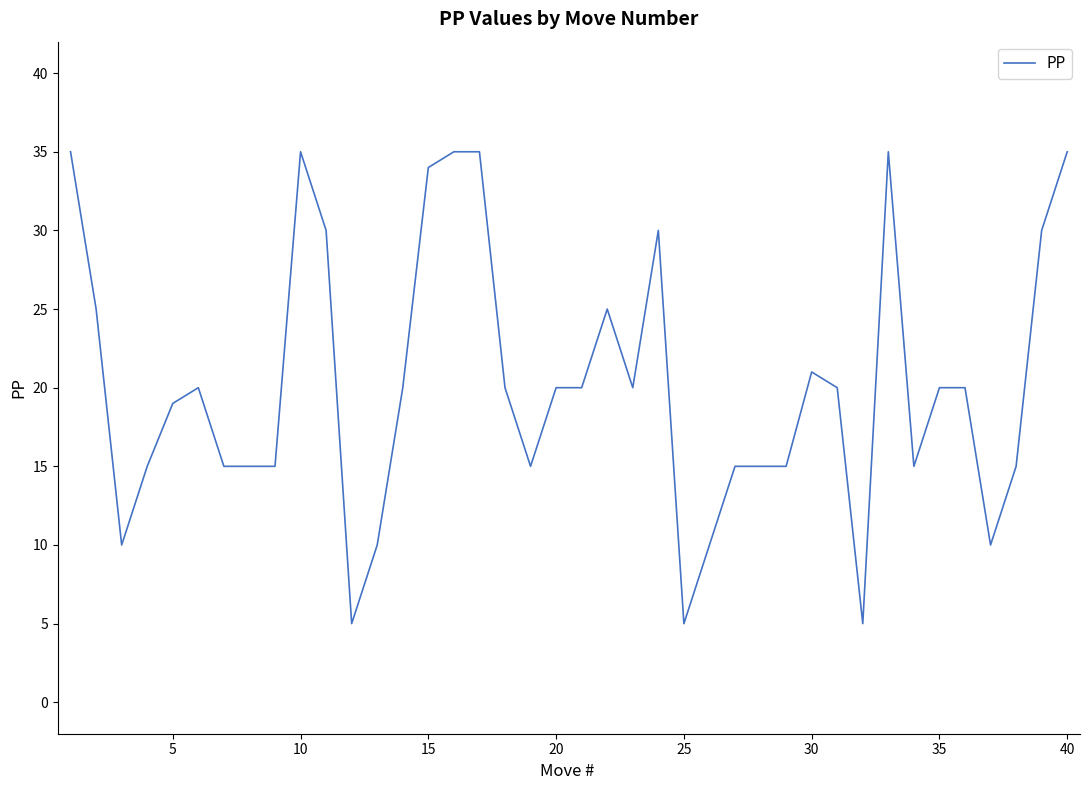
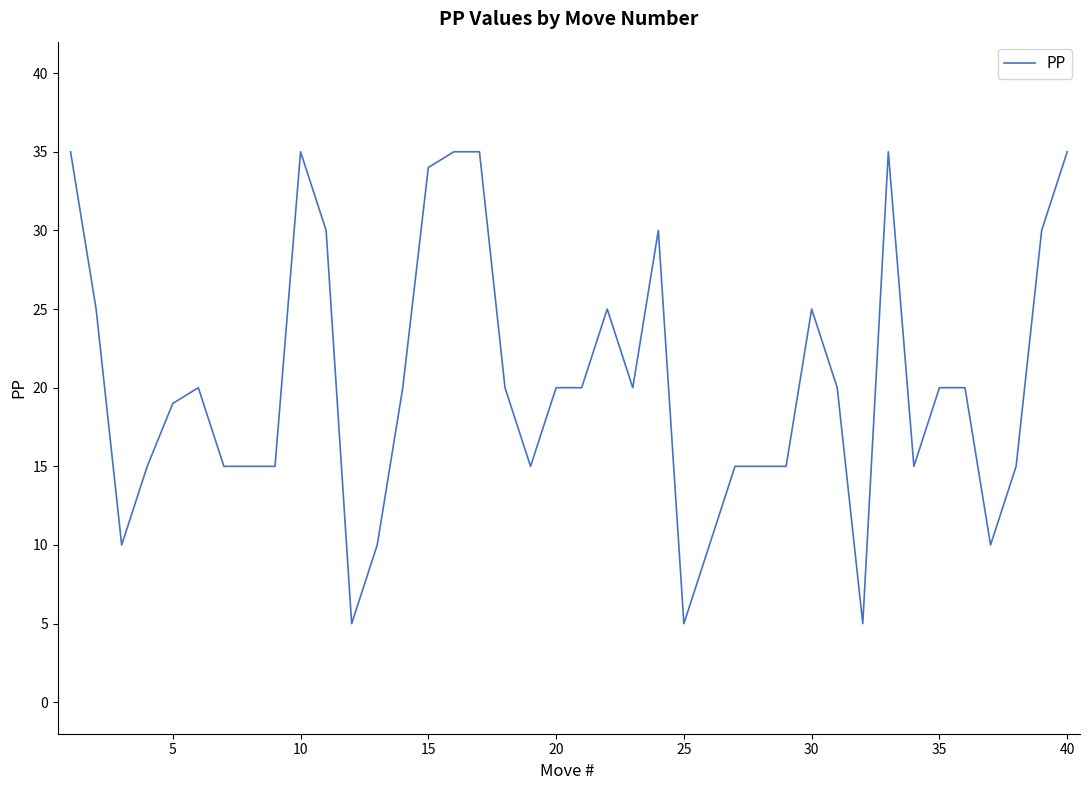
  {
    "5": 19,
    "10": 35,
    "15": 34,
    "20": 20,
    "25": 5,
-   "30": 21,
+   "30": 25,
    "35": 20,
    "40": 35
  }
